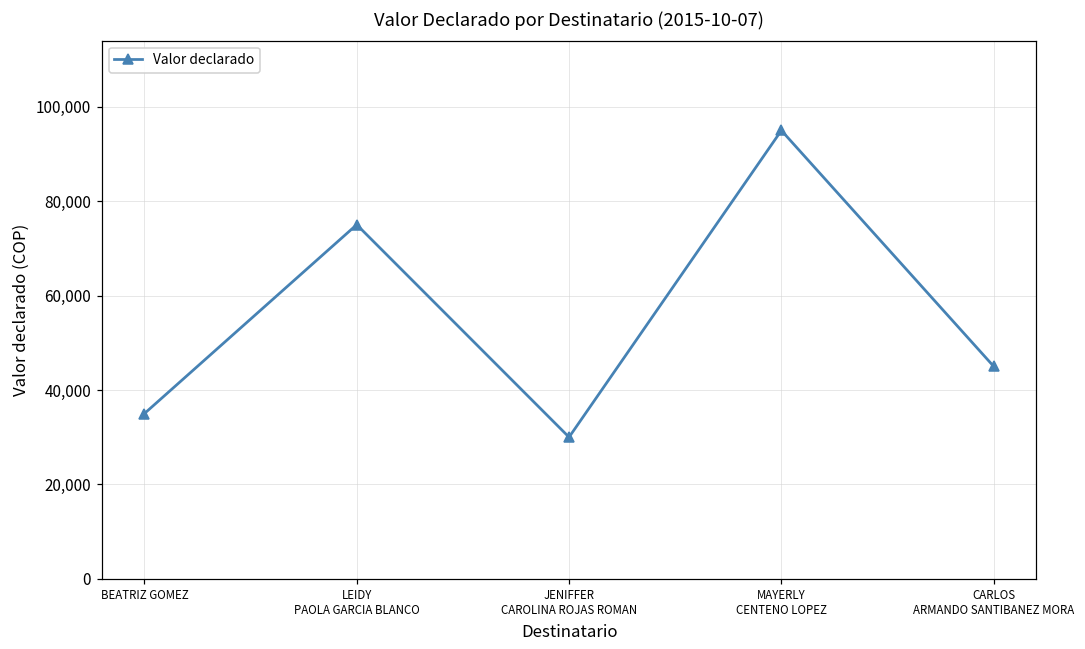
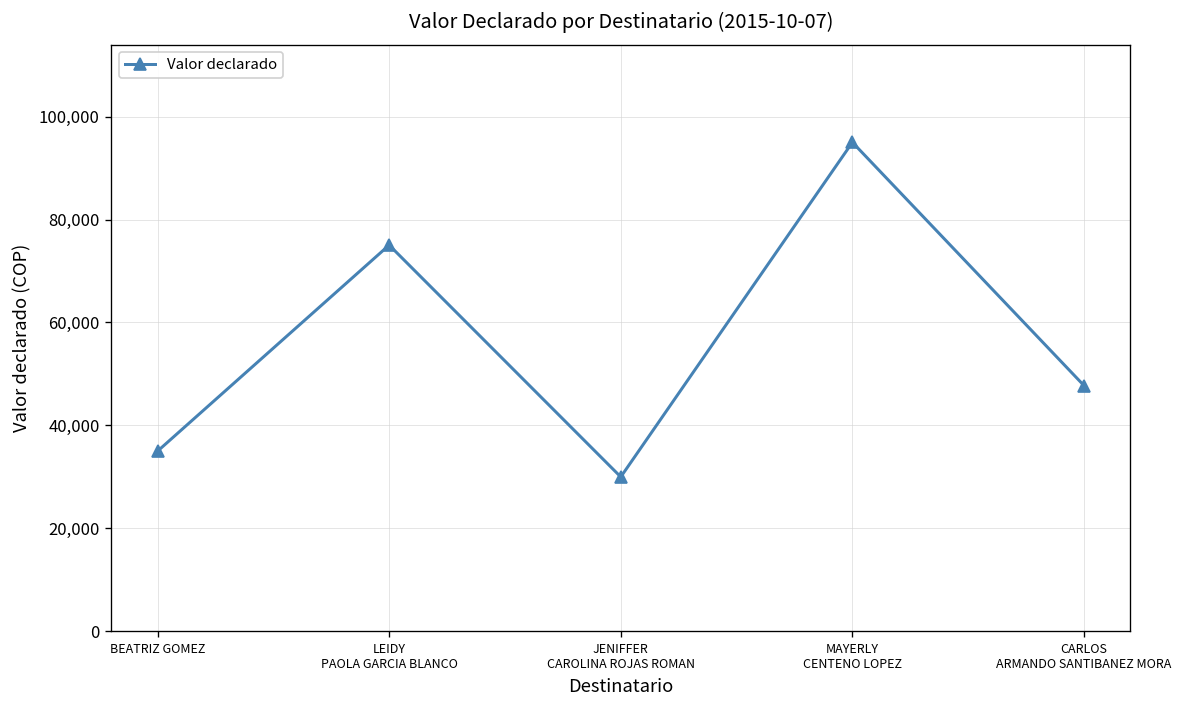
  {
    "BEATRIZ GOMEZ": "35,000",
    "LEIDY PAOLA GARCIA BLANCO": "75,000",
    "JENIFFER CAROLINA ROJAS ROMAN": "30,000",
    "MAYERLY CENTENO LOPEZ": "95,000",
-   "CARLOS ARMANDO SANTIBANEZ MORA": "45,000"
+   "CARLOS ARMANDO SANTIBANEZ MORA": "48,000"
  }
